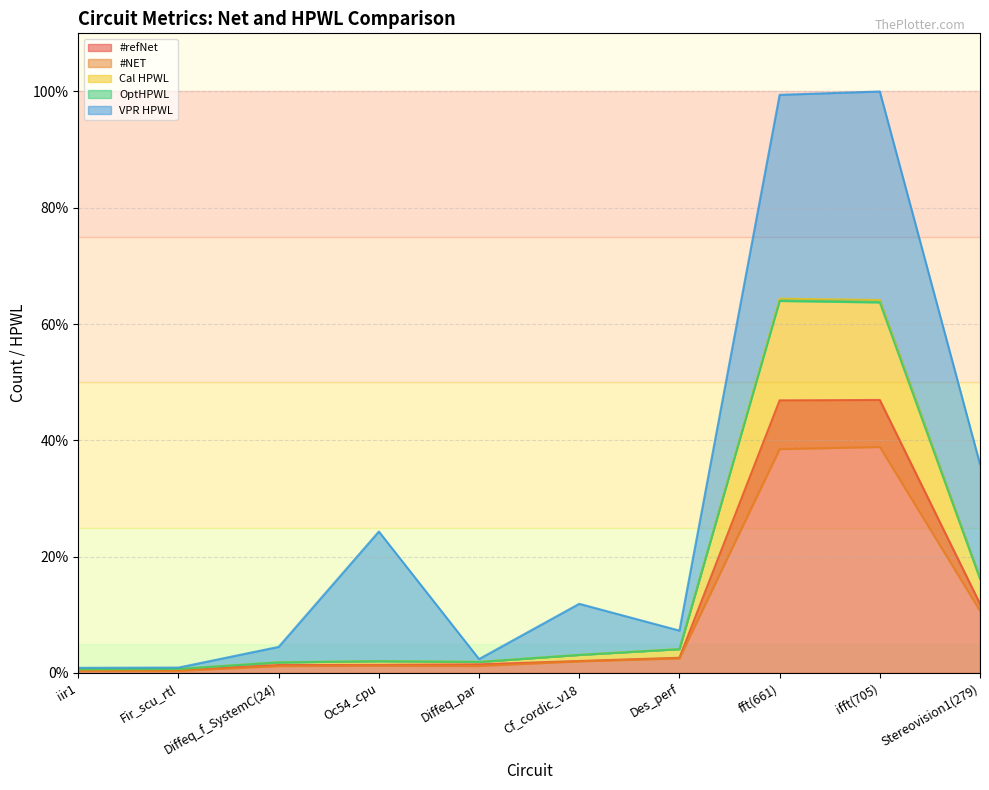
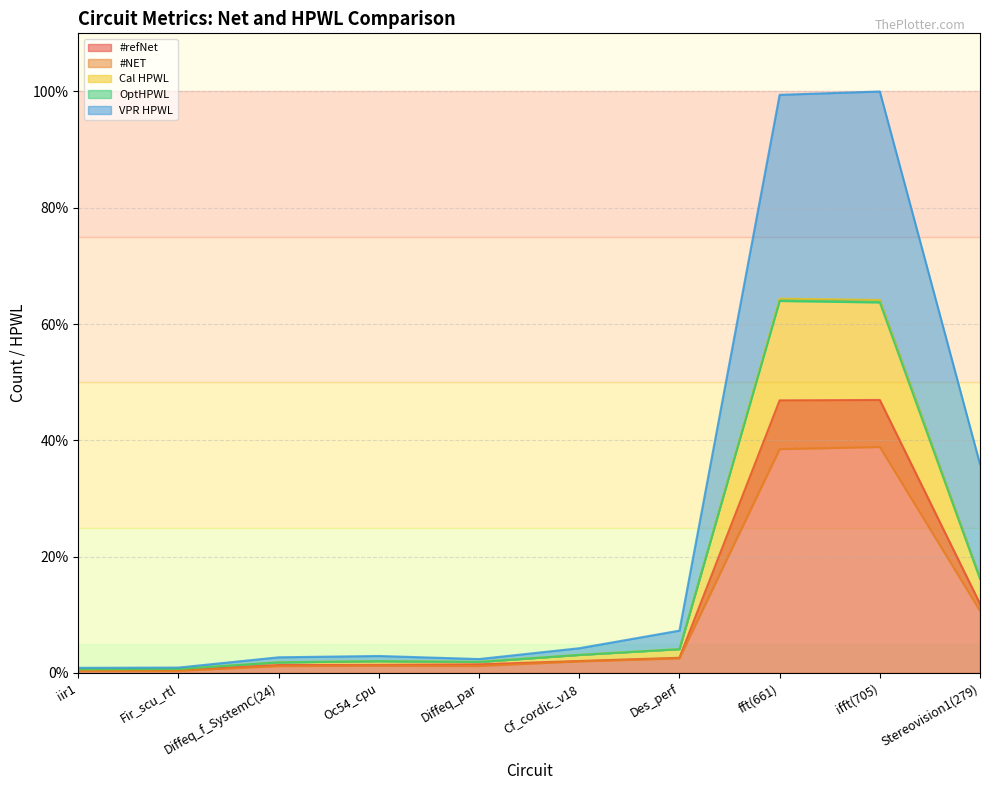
  {
    "VPR HPWL": {
-     "Diffeq_f_SystemC(24)": "4%",
-     "Oc54_cpu": "24%",
+     "Diffeq_f_SystemC(24)": "3%",
+     "Oc54_cpu": "3%",
      "Diffeq_par": "2%",
-     "Cf_cordic_v18": "12%",
+     "Cf_cordic_v18": "4%",
      "Des_perf": "7%",
      "fft(661)": "99%",
      "ifft(705)": "100%",
      "Stereovision1(279)": "36%"
    }
  }
